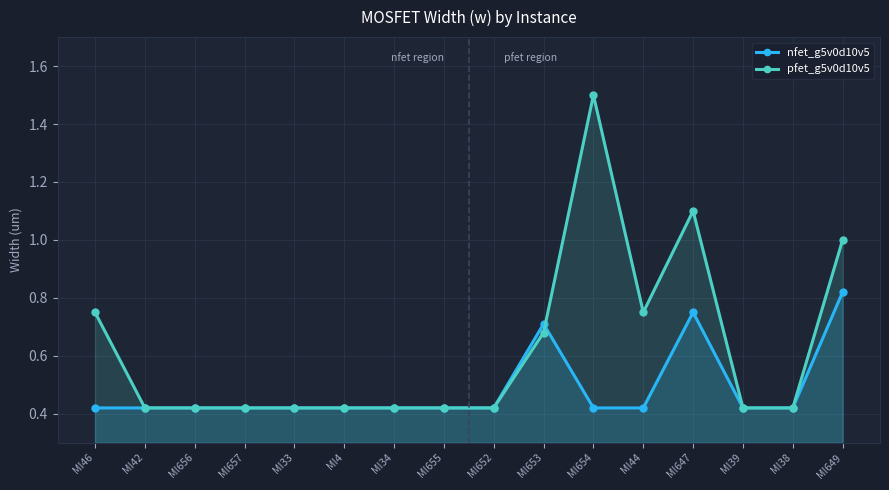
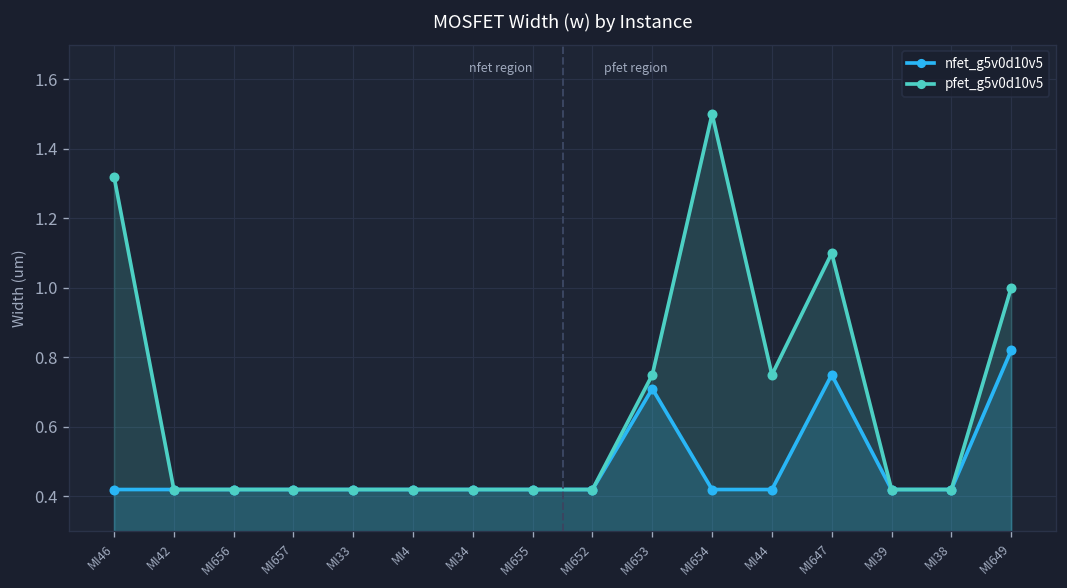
  {
    "nfet_g5v0d10v5": {
      "MI46": 0.42,
      "MI653": 0.71,
      "MI654": 0.42,
      "MI44": 0.42,
      "MI647": 0.75,
      "MI649": 0.82
    },
    "pfet_g5v0d10v5": {
-     "MI46": 0.75,
-     "MI653": 0.68,
+     "MI46": 1.32,
+     "MI653": 0.75,
      "MI654": 1.50,
      "MI44": 0.75,
      "MI647": 1.10,
      "MI649": 1.00
    }
  }
